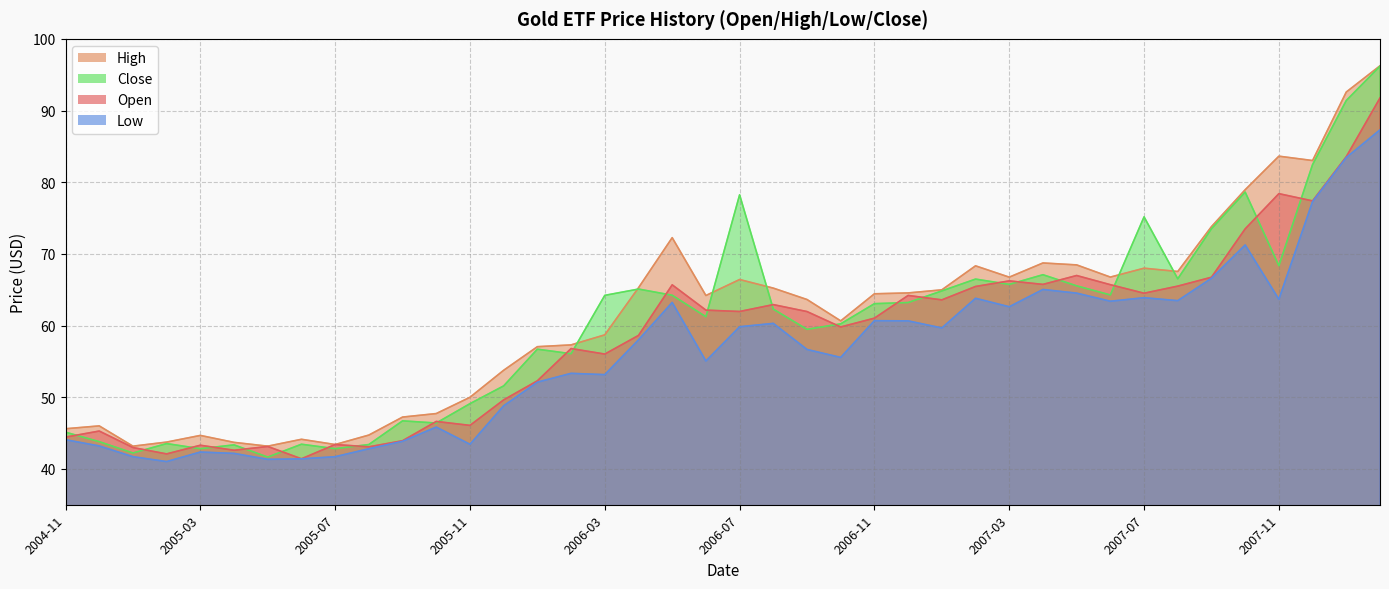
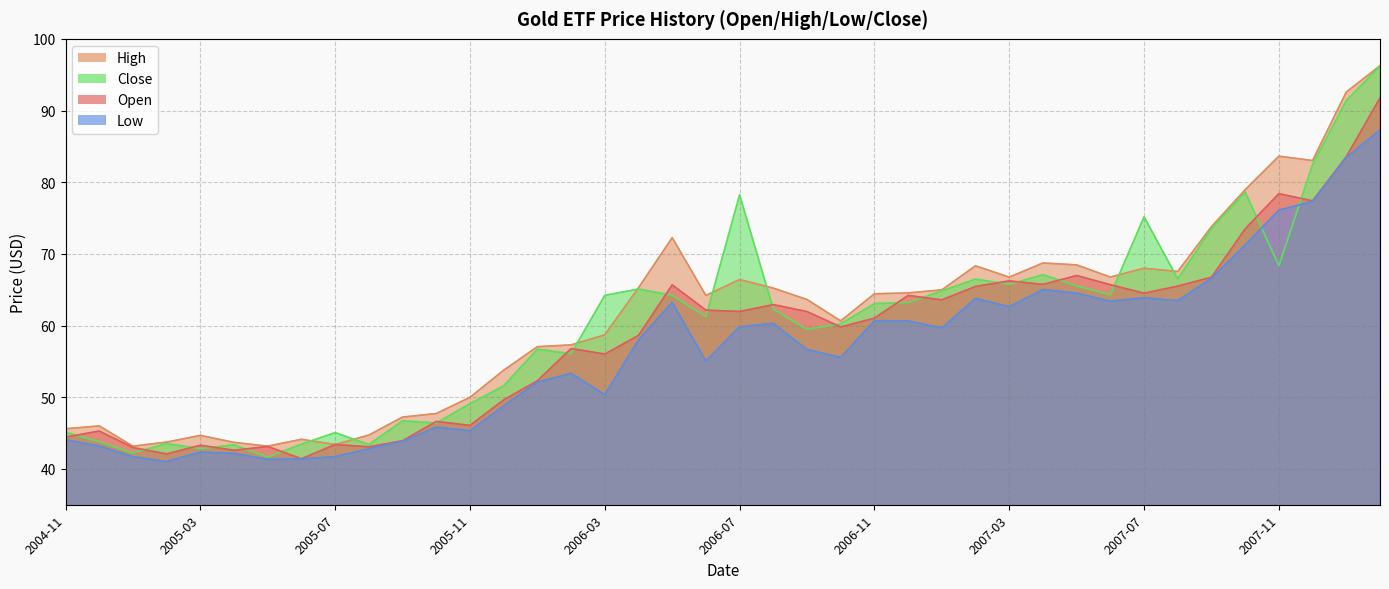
  {
    "Close": {
      "2004-11": 45,
      "2005-03": 43,
-     "2005-07": 43,
+     "2005-07": 45,
      "2005-11": 49,
      "2006-03": 64,
      "2006-07": 78,
      "2006-11": 63,
      "2007-03": 66,
      "2007-07": 75,
      "2007-11": 68
    },
    "Low": {
      "2004-11": 44,
      "2005-03": 42,
      "2005-07": 42,
-     "2005-11": 43,
-     "2006-03": 53,
+     "2005-11": 45,
+     "2006-03": 50,
      "2006-07": 60,
      "2007-03": 63,
      "2007-07": 64,
-     "2007-11": 64
+     "2007-11": 76
    }
  }
